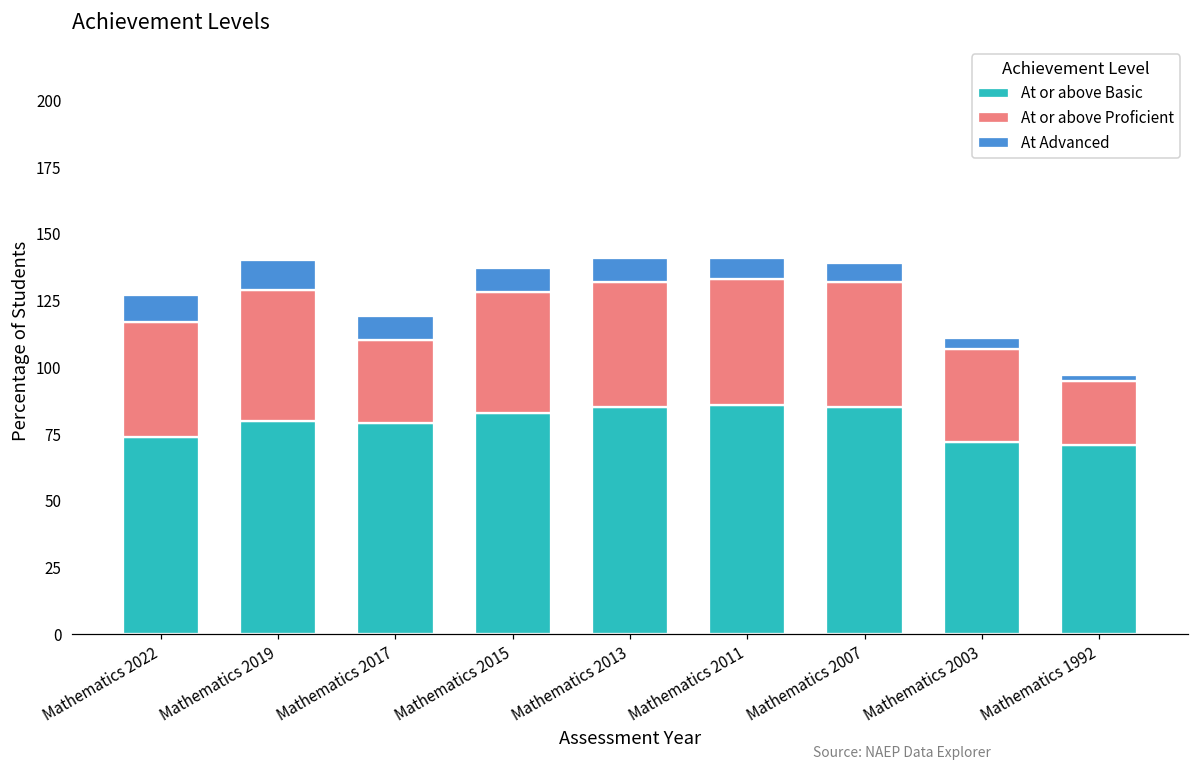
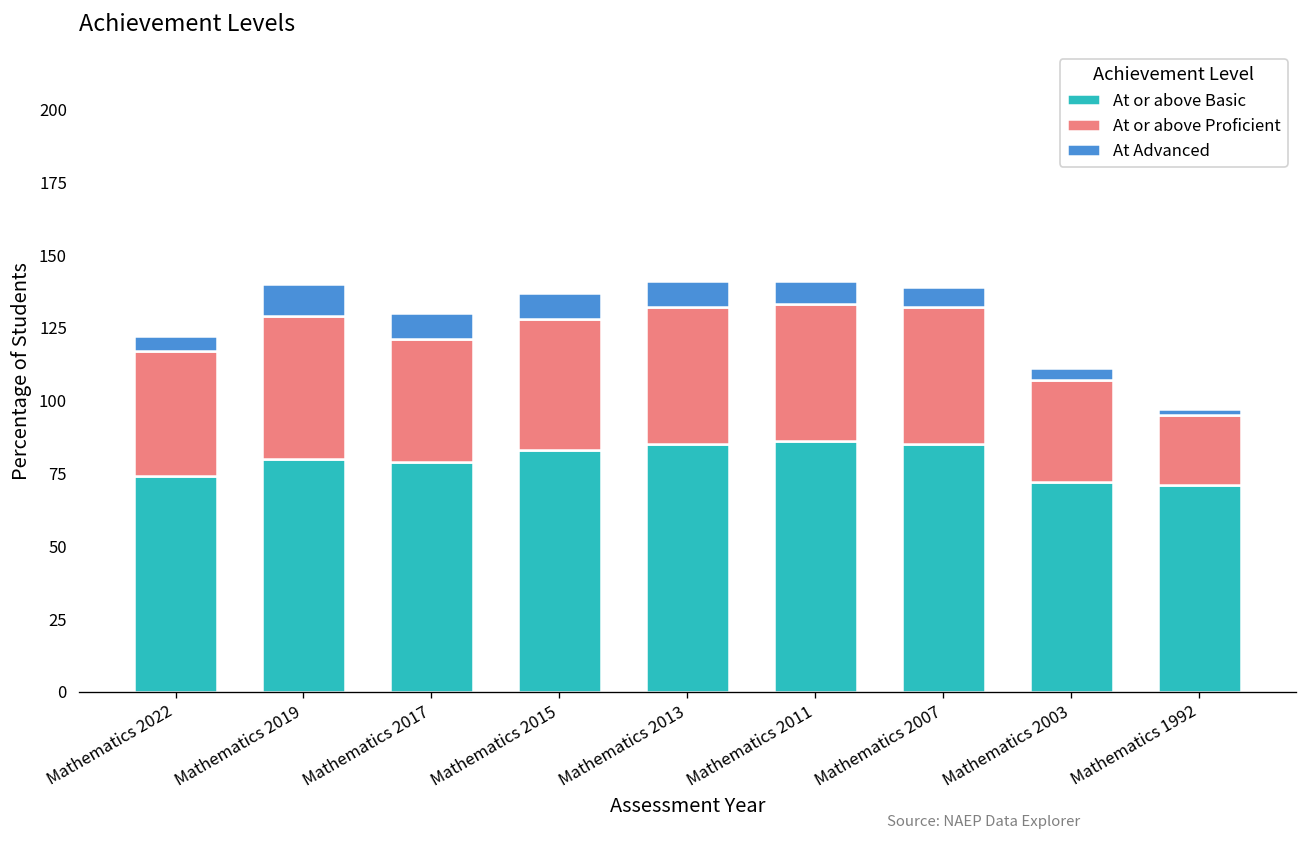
  {
    "At or above Basic": {
      "Mathematics 2022": 74,
      "Mathematics 2019": 80,
      "Mathematics 2017": 79,
      "Mathematics 2015": 83,
      "Mathematics 2013": 85,
      "Mathematics 2011": 86,
      "Mathematics 2007": 85,
      "Mathematics 2003": 72,
      "Mathematics 1992": 71
    },
    "At or above Proficient": {
      "Mathematics 2022": 43,
      "Mathematics 2019": 49,
-     "Mathematics 2017": 31,
+     "Mathematics 2017": 42,
      "Mathematics 2015": 45,
      "Mathematics 2013": 47,
      "Mathematics 2011": 47,
      "Mathematics 2007": 47,
      "Mathematics 2003": 35,
      "Mathematics 1992": 24
    },
    "At Advanced": {
-     "Mathematics 2022": 10,
+     "Mathematics 2022": 5,
      "Mathematics 2019": 11,
      "Mathematics 2017": 9,
      "Mathematics 2015": 9,
      "Mathematics 2013": 9,
      "Mathematics 2011": 8,
      "Mathematics 2007": 7,
      "Mathematics 2003": 4,
      "Mathematics 1992": 2
    }
  }
